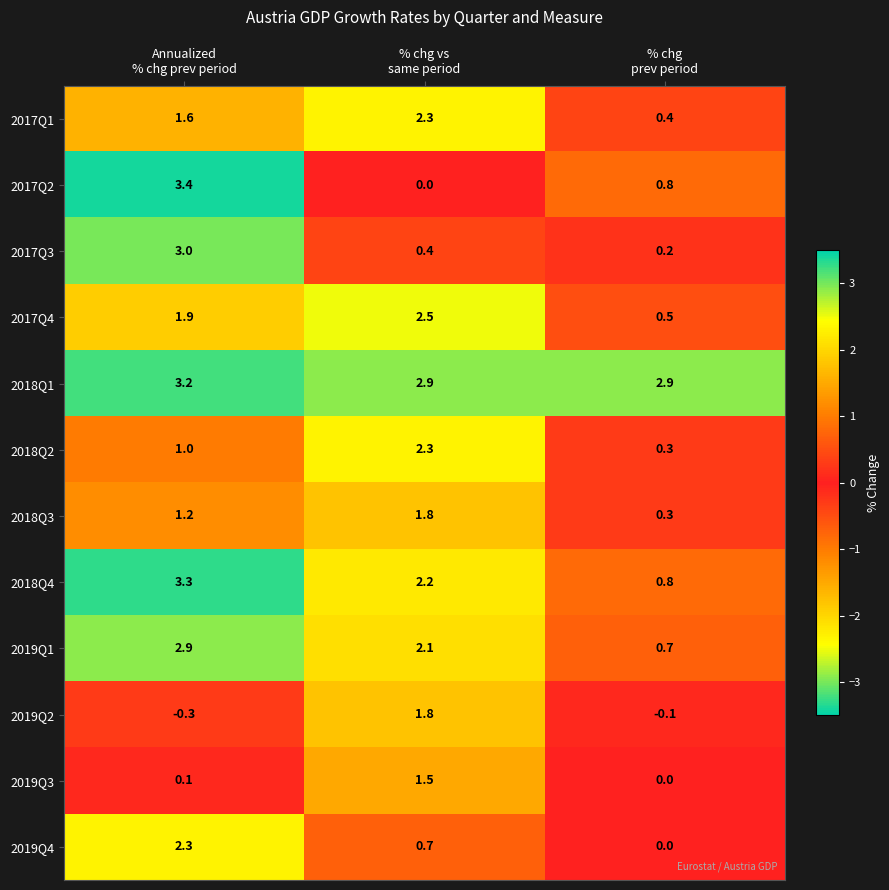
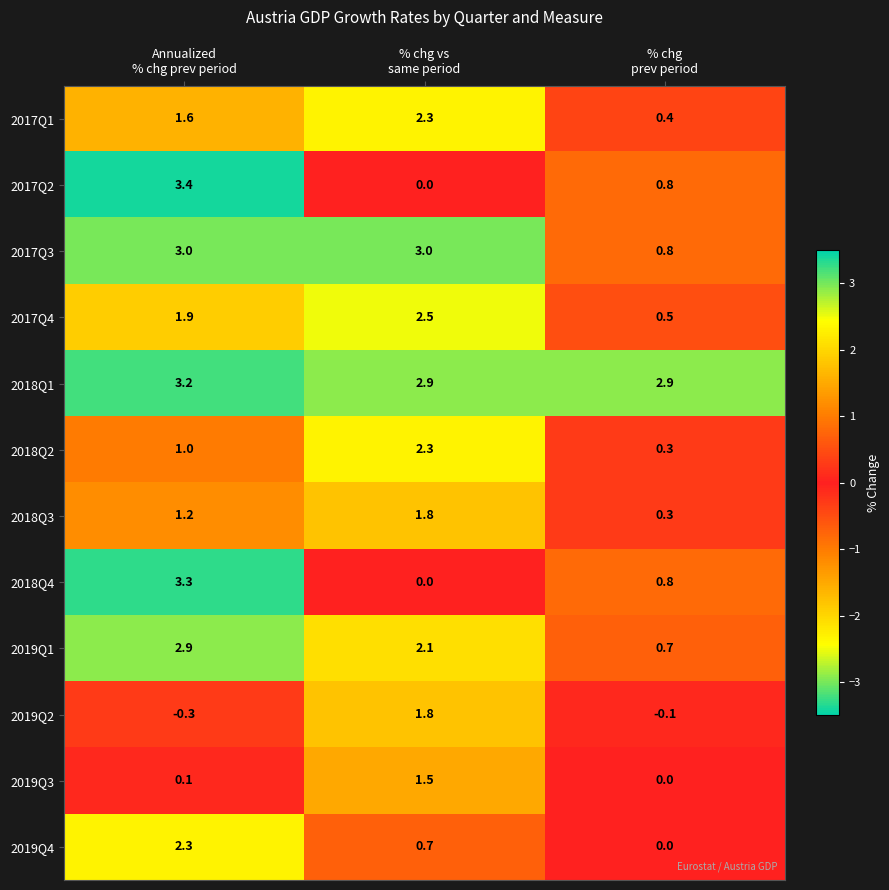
  {
    "2017Q1": {
      "Annualized % chg prev period": 1.6,
      "% chg vs same period": 2.3,
      "% chg prev period": 0.4
    },
    "2017Q2": {
      "Annualized % chg prev period": 3.4,
      "% chg vs same period": 0.0,
      "% chg prev period": 0.8
    },
    "2017Q3": {
      "Annualized % chg prev period": 3.0,
-     "% chg vs same period": 0.4,
-     "% chg prev period": 0.2
+     "% chg vs same period": 3.0,
+     "% chg prev period": 0.8
    },
    "2017Q4": {
      "Annualized % chg prev period": 1.9,
      "% chg vs same period": 2.5,
      "% chg prev period": 0.5
    },
    "2018Q1": {
      "Annualized % chg prev period": 3.2,
      "% chg vs same period": 2.9,
      "% chg prev period": 2.9
    },
    "2018Q2": {
      "Annualized % chg prev period": 1.0,
      "% chg vs same period": 2.3,
      "% chg prev period": 0.3
    },
    "2018Q3": {
      "Annualized % chg prev period": 1.2,
      "% chg vs same period": 1.8,
      "% chg prev period": 0.3
    },
    "2018Q4": {
      "Annualized % chg prev period": 3.3,
-     "% chg vs same period": 2.2,
+     "% chg vs same period": 0.0,
      "% chg prev period": 0.8
    },
    "2019Q1": {
      "Annualized % chg prev period": 2.9,
      "% chg vs same period": 2.1,
      "% chg prev period": 0.7
    },
    "2019Q2": {
      "Annualized % chg prev period": -0.3,
      "% chg vs same period": 1.8,
      "% chg prev period": -0.1
    },
    "2019Q3": {
      "Annualized % chg prev period": 0.1,
      "% chg vs same period": 1.5,
      "% chg prev period": 0.0
    },
    "2019Q4": {
      "Annualized % chg prev period": 2.3,
      "% chg vs same period": 0.7
    }
  }
